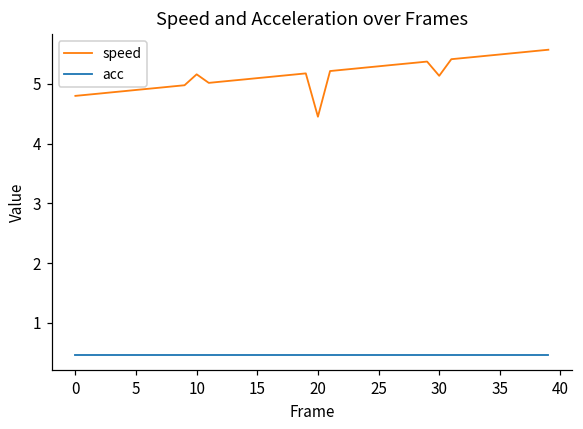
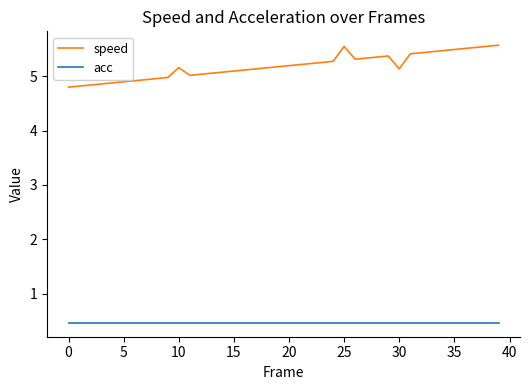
  {
    "speed": {
      "0": 4.8,
      "5": 4.9,
      "10": 5.2,
      "15": 5.1,
-     "20": 4.4,
-     "25": 5.3,
+     "20": 5.2,
+     "25": 5.5,
      "30": 5.1,
      "35": 5.5
    },
    "acc": {
      "0": 0.5,
      "5": 0.5,
      "10": 0.5,
      "15": 0.5,
      "20": 0.5,
      "25": 0.5,
      "30": 0.5,
      "35": 0.5
    }
  }
